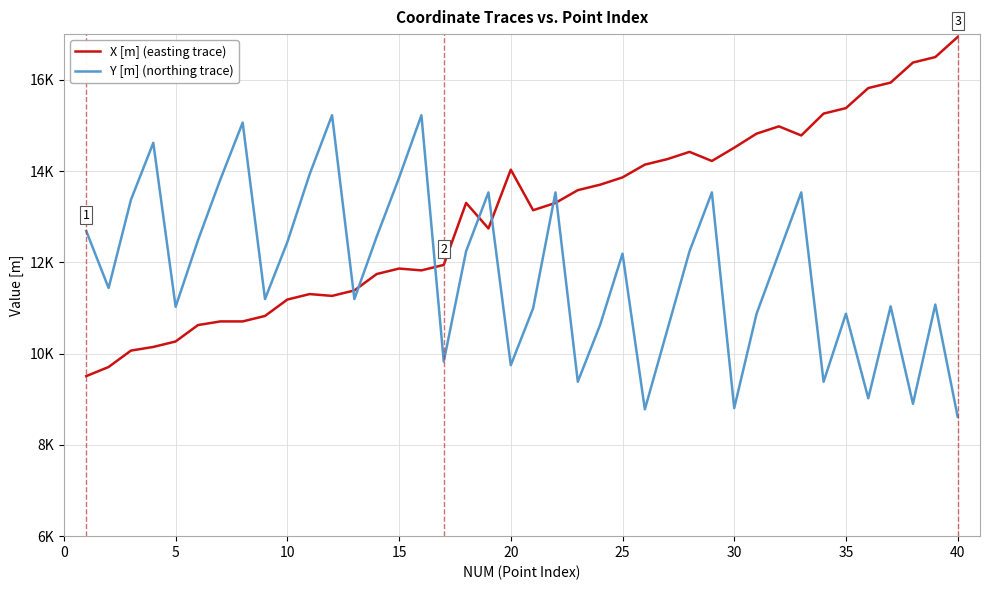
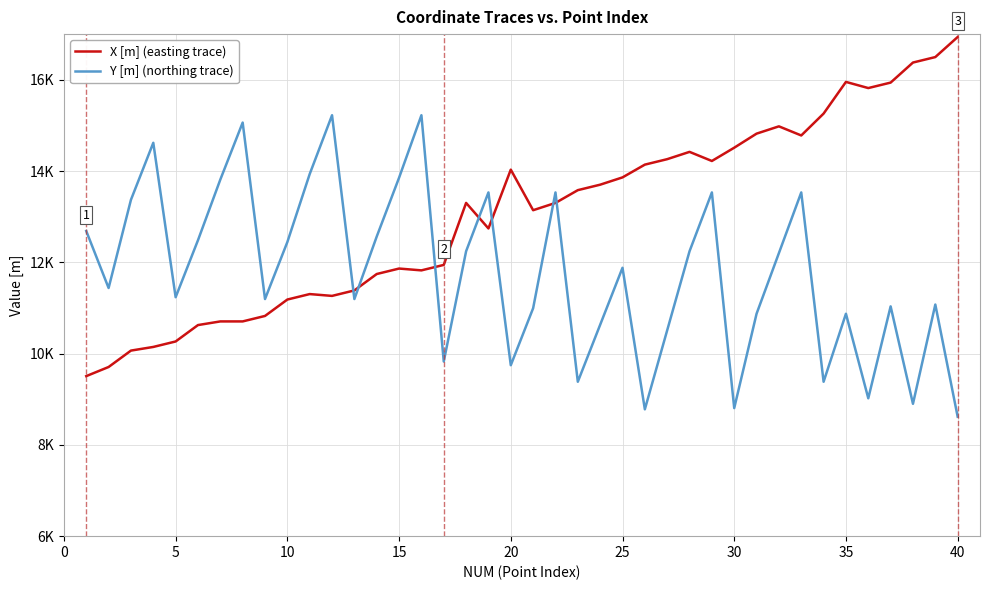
  {
    "X [m] (easting trace)": {
      "5": 10300,
      "10": 11200,
      "15": 11900,
      "20": 14000,
      "25": 13900,
      "30": 14500,
-     "35": 15400
+     "35": 16000
    },
    "Y [m] (northing trace)": {
-     "5": 11000,
+     "5": 11200,
      "10": 12400,
      "15": 13900,
      "20": 9700,
-     "25": 12200,
+     "25": 11900,
      "30": 8800,
      "35": 10900,
      "40": 8600
    }
  }
